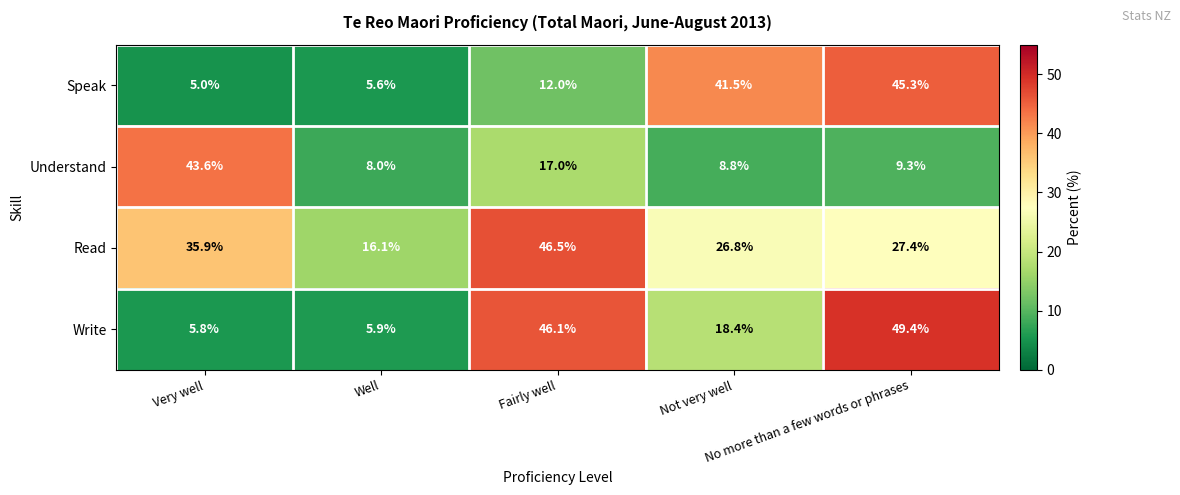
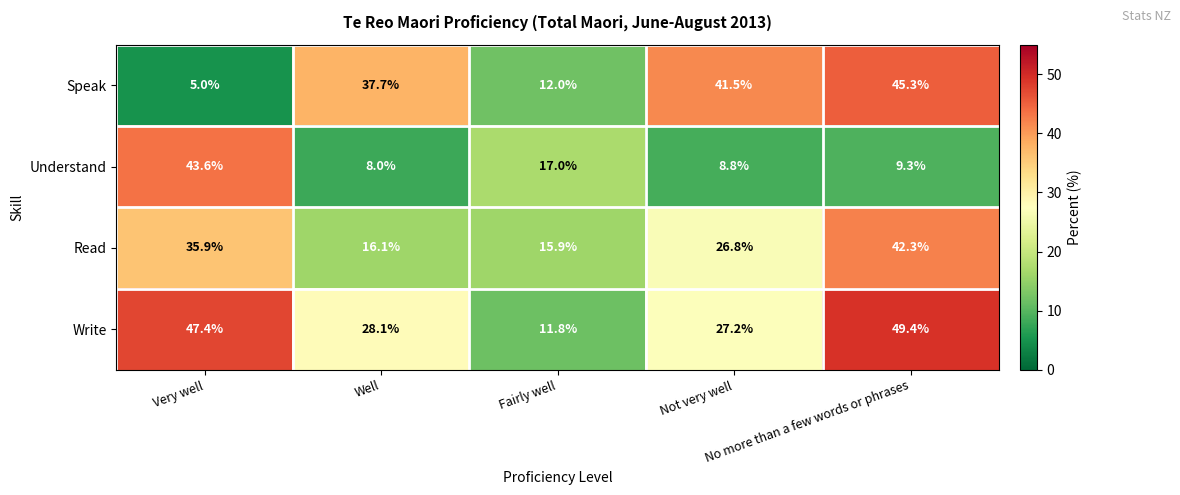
  {
    "Speak": {
      "Very well": "5.0%",
-     "Well": "5.6%",
+     "Well": "37.7%",
      "Fairly well": "12.0%",
      "Not very well": "41.5%",
      "No more than a few words or phrases": "45.3%"
    },
    "Understand": {
      "Very well": "43.6%",
      "Well": "8.0%",
      "Fairly well": "17.0%",
      "Not very well": "8.8%",
      "No more than a few words or phrases": "9.3%"
    },
    "Read": {
      "Very well": "35.9%",
      "Well": "16.1%",
-     "Fairly well": "46.5%",
+     "Fairly well": "15.9%",
      "Not very well": "26.8%",
-     "No more than a few words or phrases": "27.4%"
+     "No more than a few words or phrases": "42.3%"
    },
    "Write": {
-     "Very well": "5.8%",
-     "Well": "5.9%",
-     "Fairly well": "46.1%",
-     "Not very well": "18.4%",
+     "Very well": "47.4%",
+     "Well": "28.1%",
+     "Fairly well": "11.8%",
+     "Not very well": "27.2%",
      "No more than a few words or phrases": "49.4%"
    }
  }
